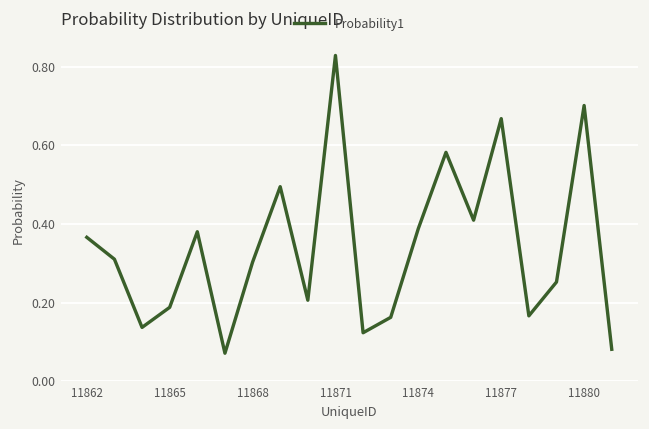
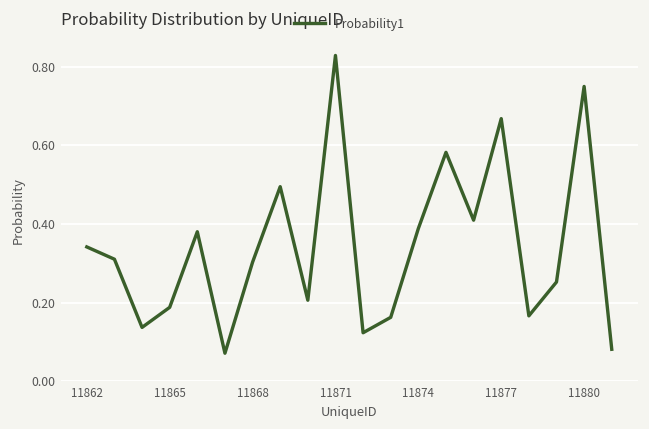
  {
-   "11862": 0.37,
+   "11862": 0.34,
    "11865": 0.19,
    "11868": 0.30,
    "11871": 0.83,
    "11874": 0.39,
    "11877": 0.67,
-   "11880": 0.70
+   "11880": 0.75
  }
